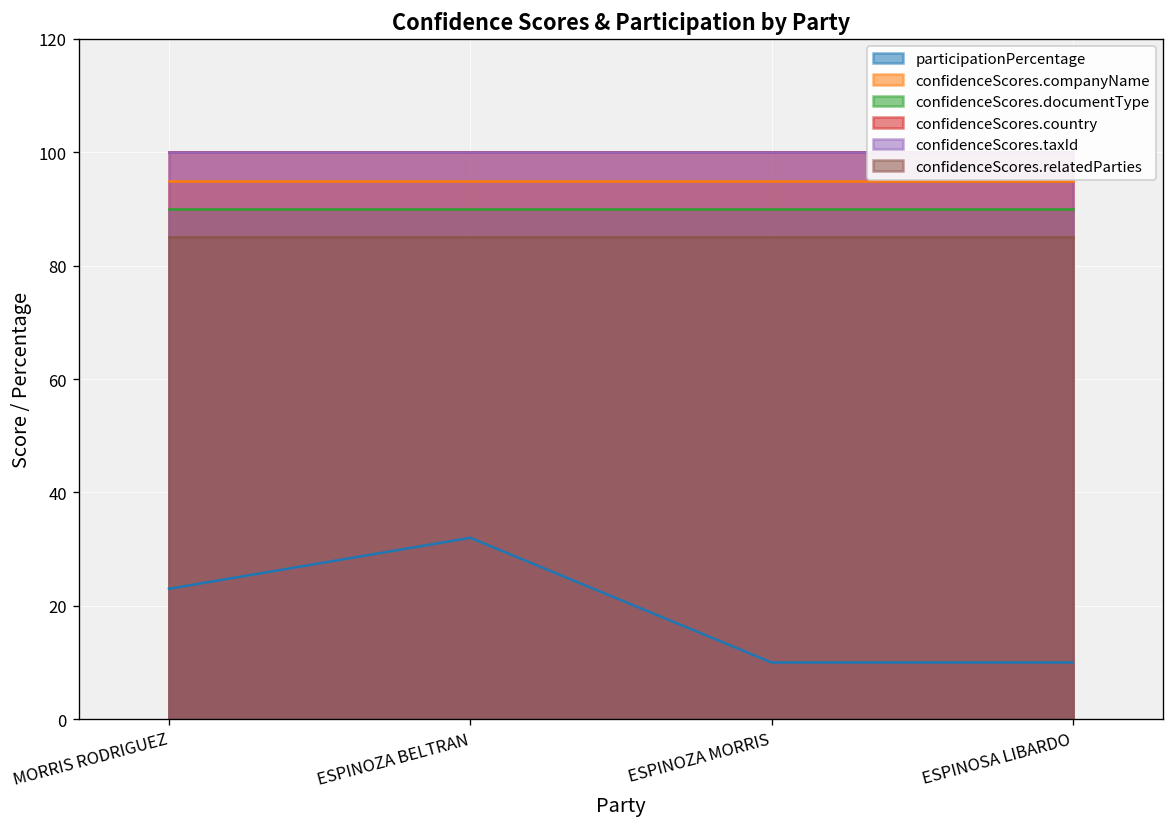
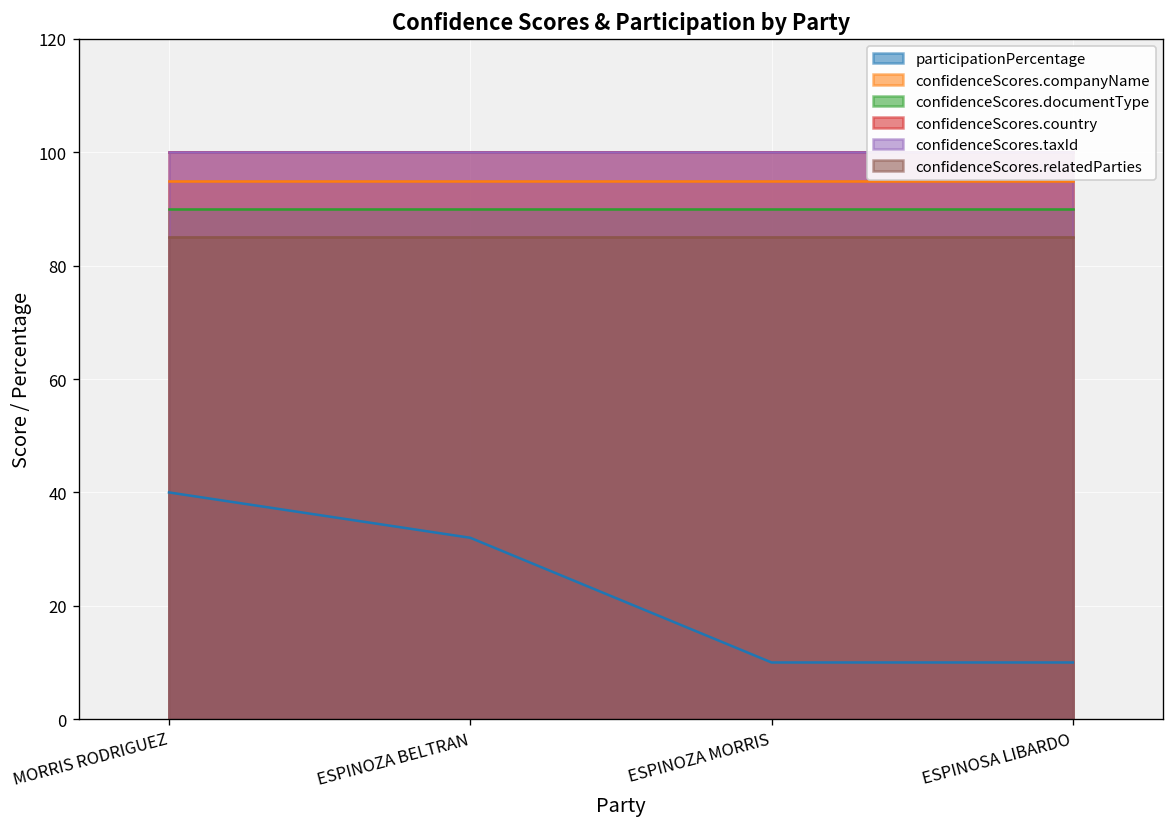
  {
    "participationPercentage": {
-     "MORRIS RODRIGUEZ": 23,
+     "MORRIS RODRIGUEZ": 40,
      "ESPINOZA BELTRAN": 32,
      "ESPINOZA MORRIS": 10,
      "ESPINOSA LIBARDO": 10
    },
    "confidenceScores.companyName": {
      "MORRIS RODRIGUEZ": 95,
      "ESPINOZA BELTRAN": 95,
      "ESPINOZA MORRIS": 95
    },
    "confidenceScores.documentType": {
      "MORRIS RODRIGUEZ": 90,
      "ESPINOZA BELTRAN": 90,
      "ESPINOZA MORRIS": 90,
      "ESPINOSA LIBARDO": 90
    },
    "confidenceScores.taxId": {
      "MORRIS RODRIGUEZ": 100,
      "ESPINOZA BELTRAN": 100,
      "ESPINOZA MORRIS": 100
    },
    "confidenceScores.relatedParties": {
      "MORRIS RODRIGUEZ": 85,
      "ESPINOZA BELTRAN": 85,
      "ESPINOZA MORRIS": 85,
      "ESPINOSA LIBARDO": 85
    }
  }
